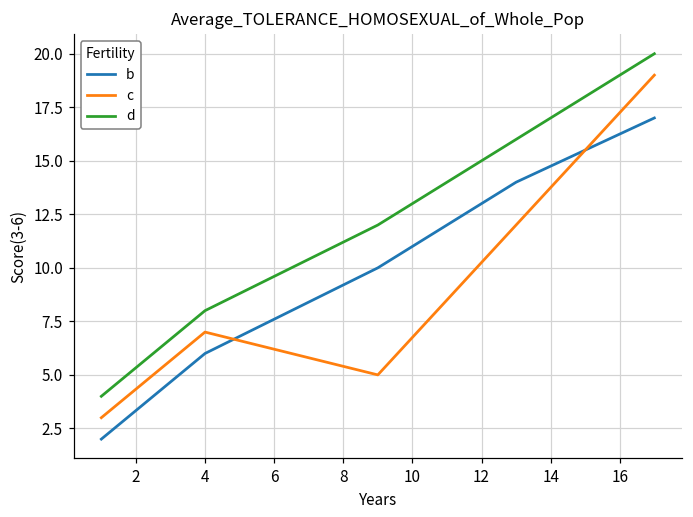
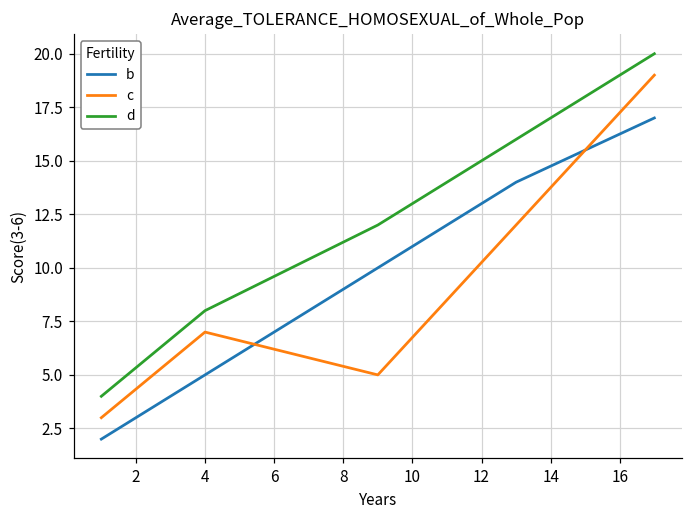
  {
    "b": {
-     "4": 6
+     "4": 5
    },
    "c": {
      "4": 7
    },
    "d": {
      "4": 8
    }
  }
